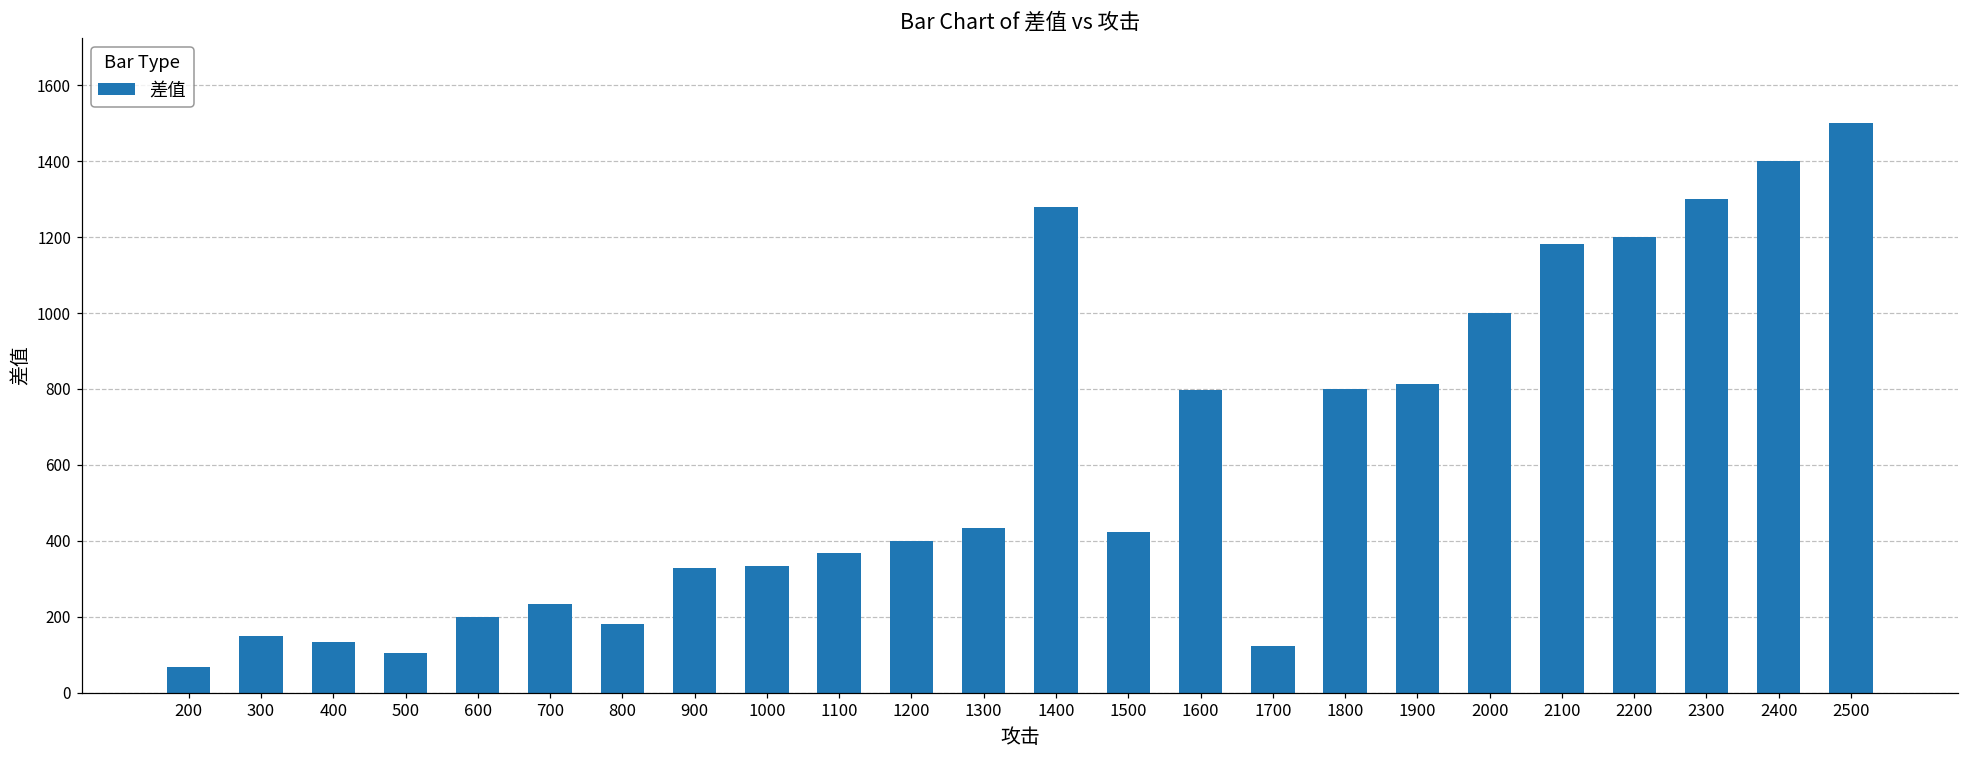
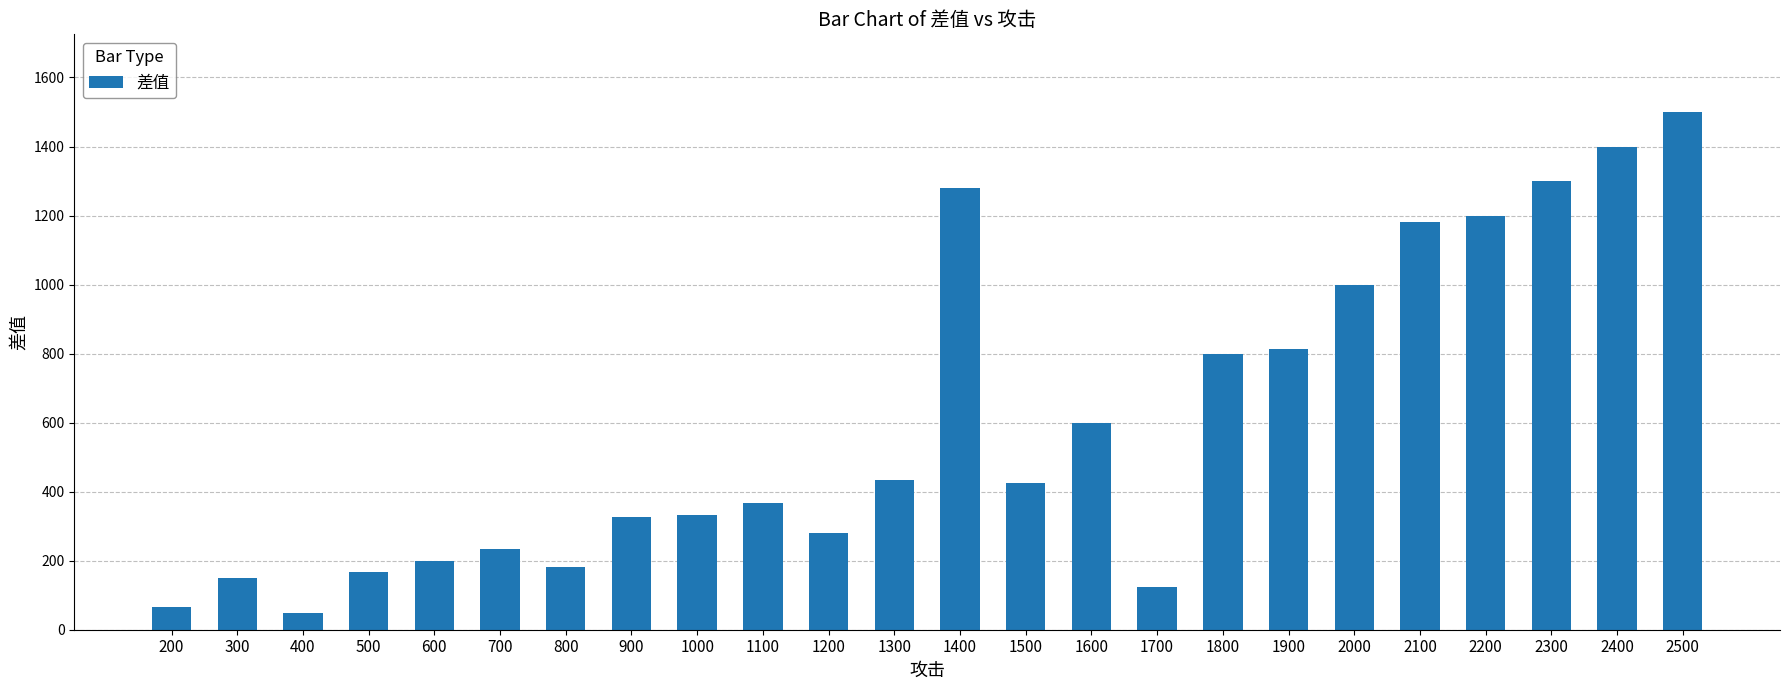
  {
    "200": 70,
    "300": 150,
-   "400": 130,
-   "500": 110,
+   "400": 50,
+   "500": 170,
    "600": 200,
    "700": 230,
    "800": 180,
    "900": 330,
    "1000": 330,
    "1100": 370,
-   "1200": 400,
+   "1200": 280,
    "1300": 430,
    "1400": 1280,
    "1500": 420,
-   "1600": 800,
+   "1600": 600,
    "1700": 120,
    "1800": 800,
    "1900": 810,
    "2000": 1000,
    "2100": 1180,
    "2200": 1200,
    "2300": 1300,
    "2400": 1400,
    "2500": 1500
  }
